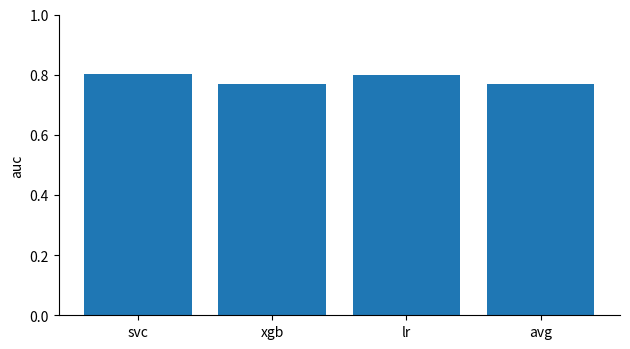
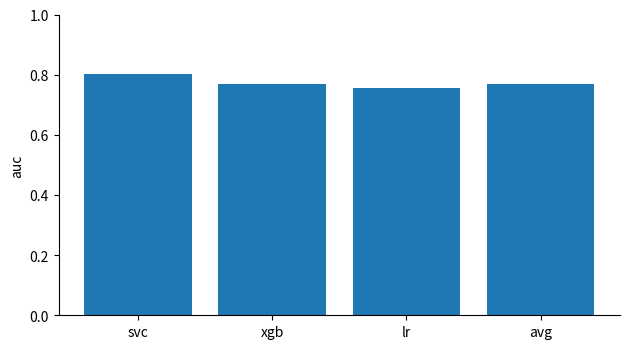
  {
    "svc": 0.80,
    "xgb": 0.77,
-   "lr": 0.80,
+   "lr": 0.76,
    "avg": 0.77
  }
